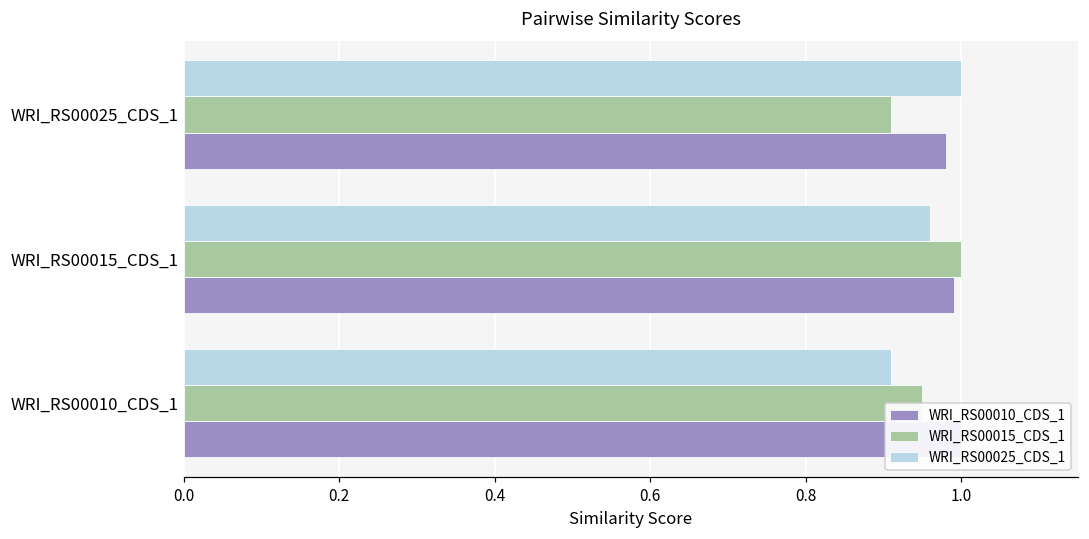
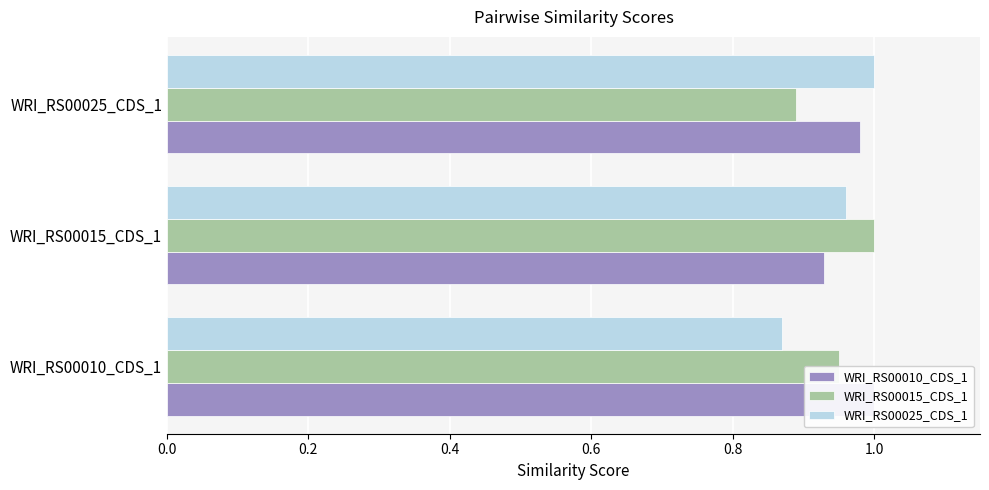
  {
    "WRI_RS00010_CDS_1": {
      "WRI_RS00025_CDS_1": 0.98,
-     "WRI_RS00015_CDS_1": 0.99
+     "WRI_RS00015_CDS_1": 0.93
    },
    "WRI_RS00015_CDS_1": {
-     "WRI_RS00025_CDS_1": 0.91,
+     "WRI_RS00025_CDS_1": 0.89,
      "WRI_RS00015_CDS_1": 1.00
    },
    "WRI_RS00025_CDS_1": {
      "WRI_RS00025_CDS_1": 1.00,
      "WRI_RS00015_CDS_1": 0.96,
-     "WRI_RS00010_CDS_1": 0.91
+     "WRI_RS00010_CDS_1": 0.87
    }
  }
